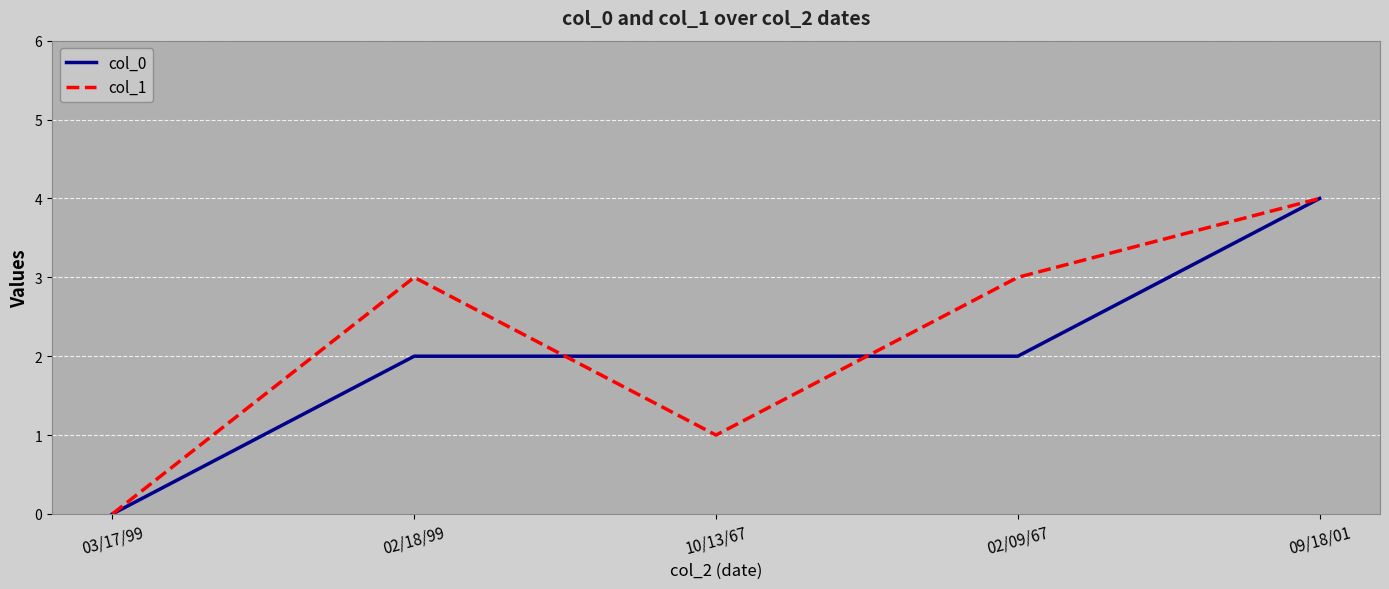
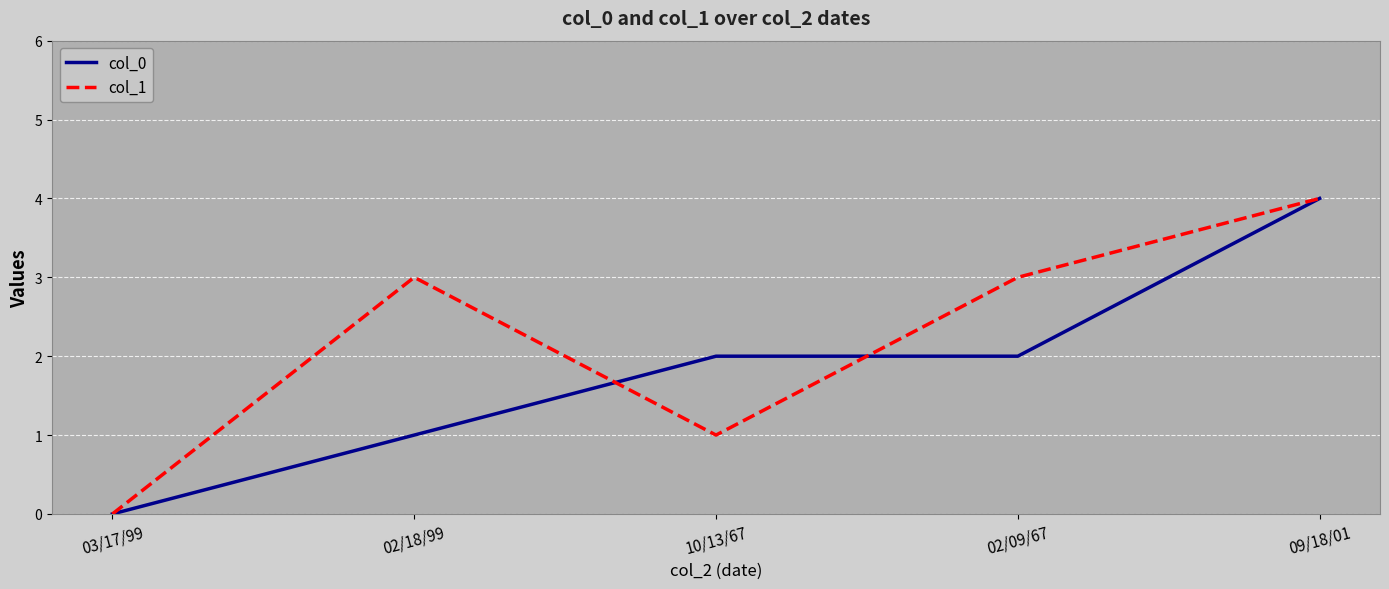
  {
    "col_0": {
-     "02/18/99": 2,
+     "02/18/99": 1,
      "10/13/67": 2,
      "02/09/67": 2
    },
    "col_1": {
      "02/18/99": 3,
      "10/13/67": 1,
      "02/09/67": 3
    }
  }
